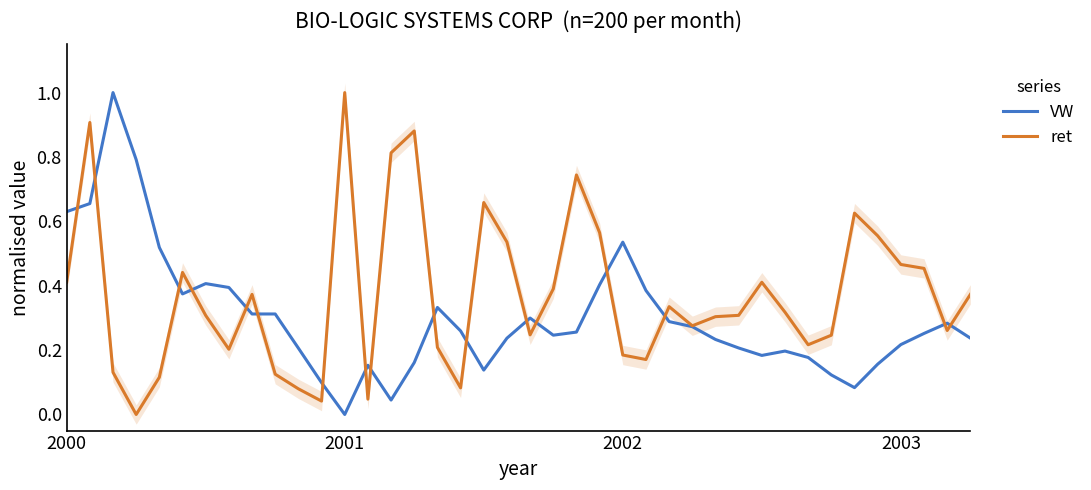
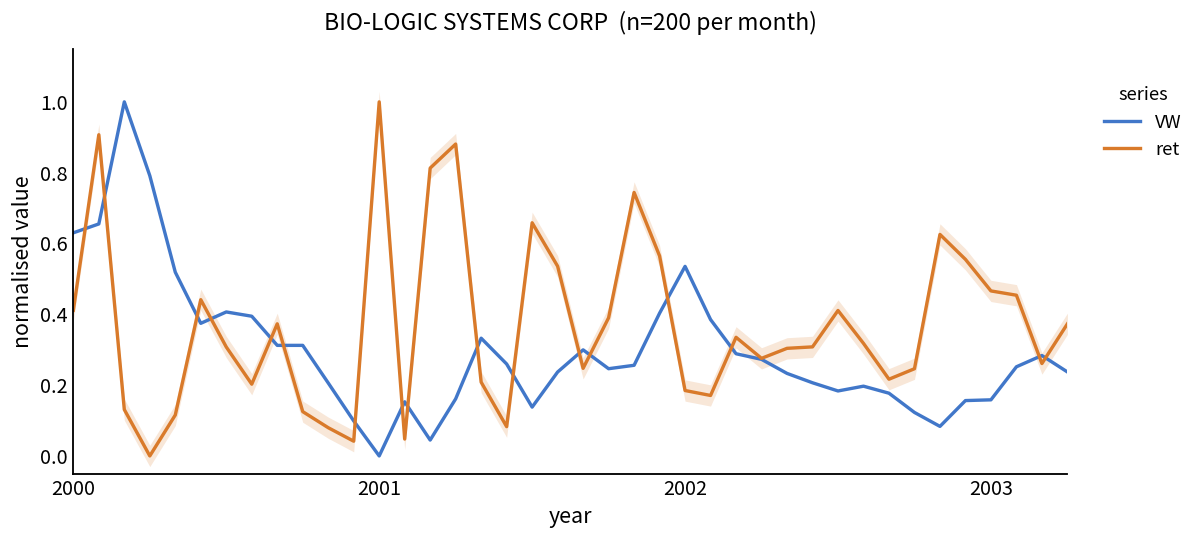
  {
    "VW": {
      "2000": 0.63,
      "2001": 0.00,
      "2002": 0.54,
-     "2003": 0.22
+     "2003": 0.16
    }
  }
